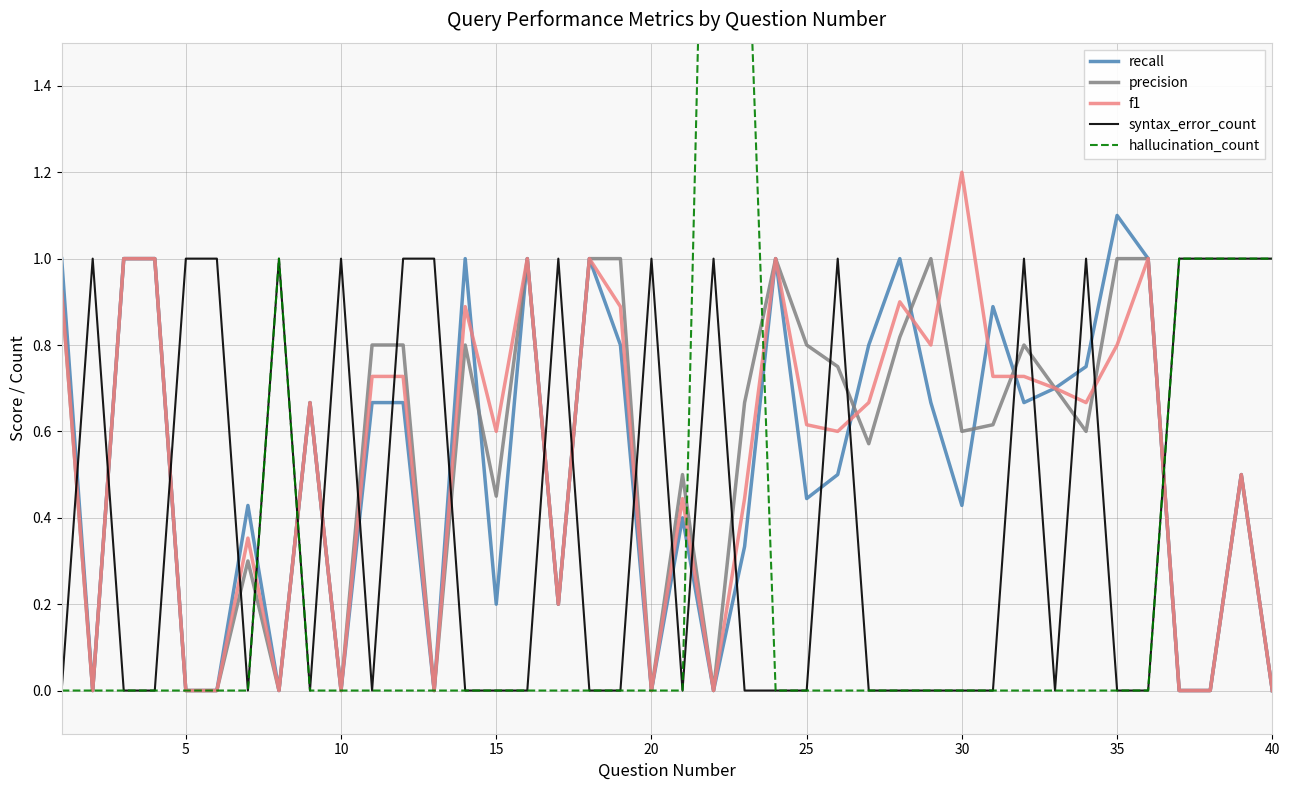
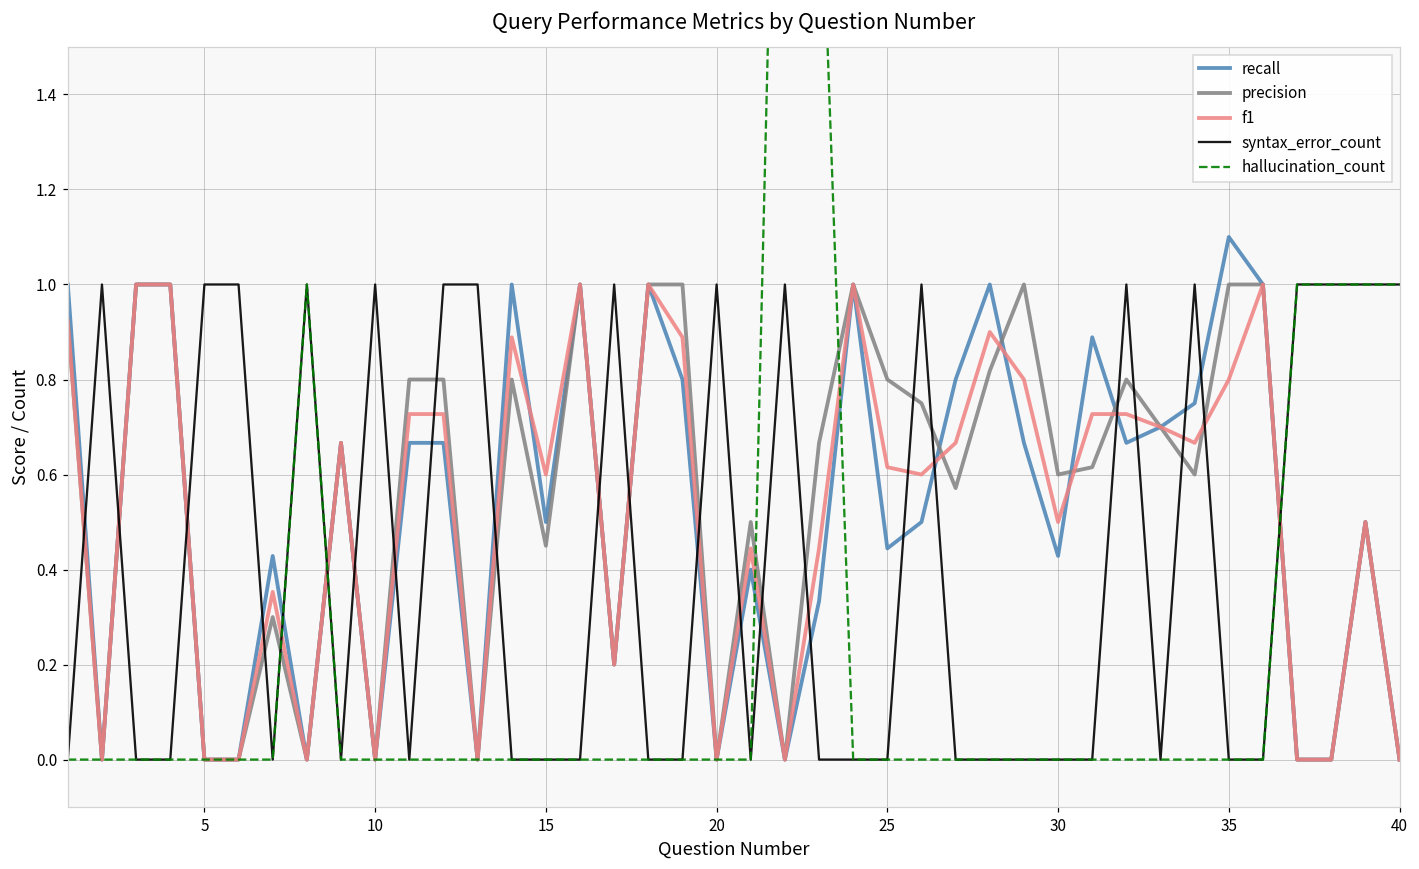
  {
    "recall": {
-     "15": 0.2,
+     "15": 0.5,
      "25": 0.44,
      "30": 0.43,
      "35": 1.1
    },
    "precision": {
      "15": 0.45,
      "25": 0.8,
      "30": 0.6,
      "35": 1.0
    },
    "f1": {
      "15": 0.6,
      "25": 0.62,
-     "30": 1.2,
+     "30": 0.5,
      "35": 0.8
    },
    "syntax_error_count": {
      "5": 1.0,
      "10": 1.0,
      "20": 1.0
    }
  }
